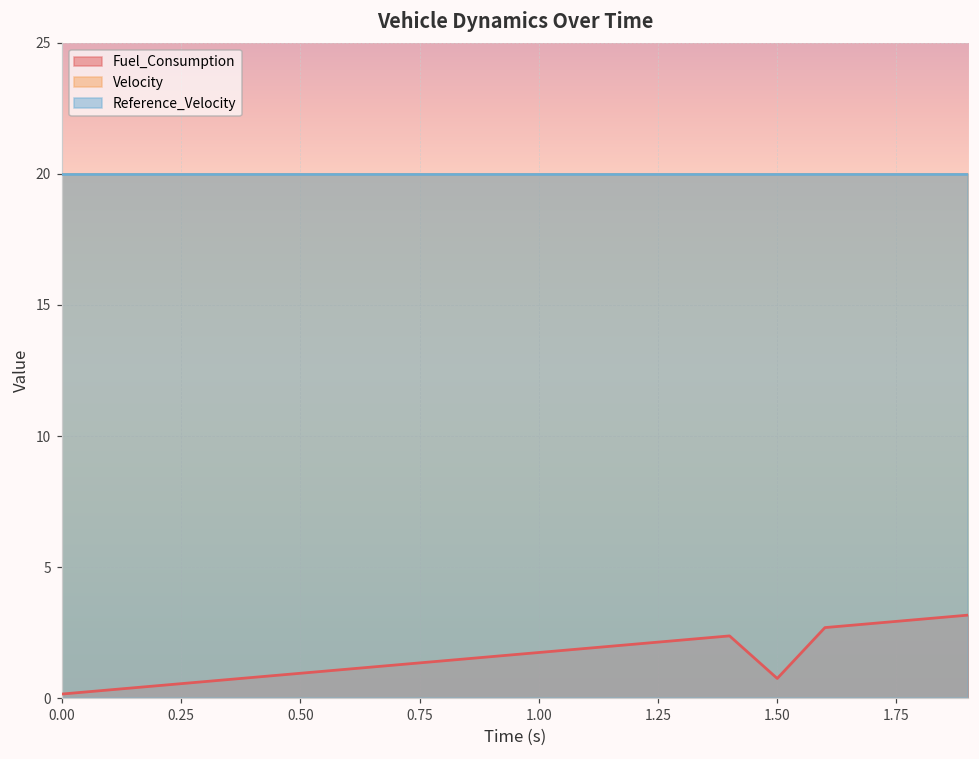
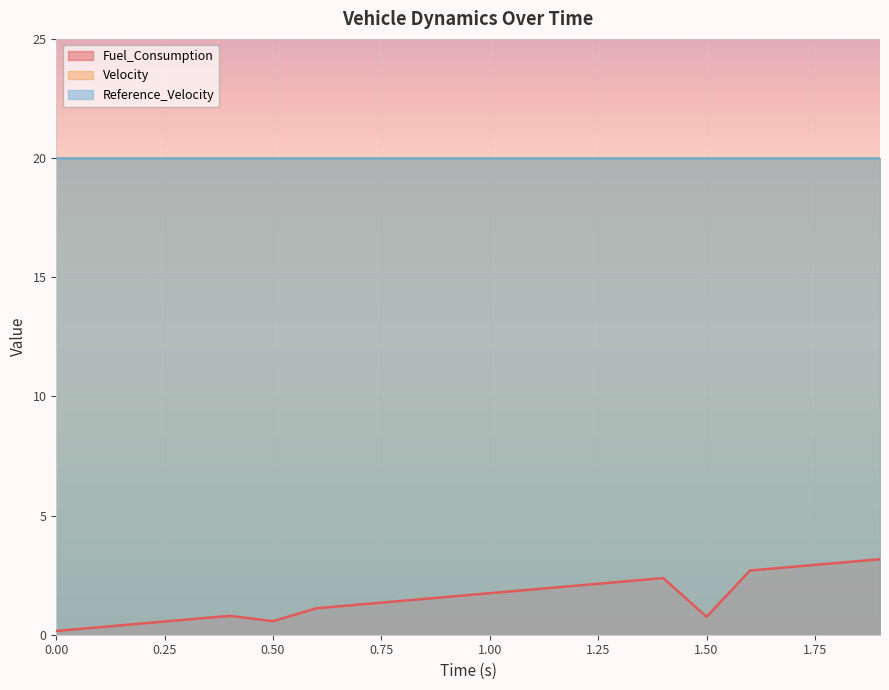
  {
    "Fuel_Consumption": {
      "0.00": 0.2,
-     "0.50": 1.0,
+     "0.50": 0.6,
      "1.00": 1.7,
      "1.50": 0.8
    },
    "Reference_Velocity": {
      "0.00": 20.0,
      "0.50": 20.0,
      "1.00": 20.0,
      "1.50": 20.0
    }
  }
